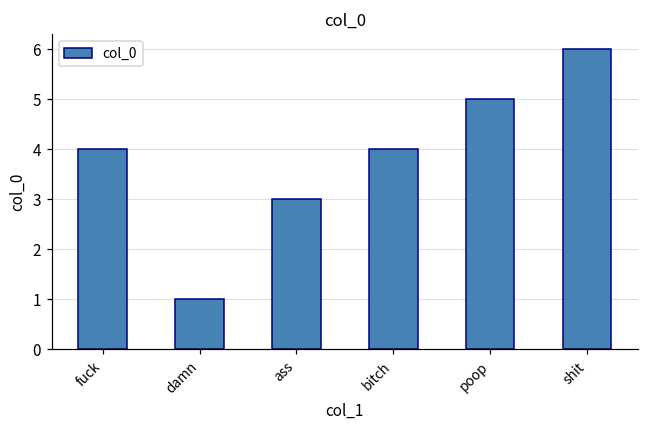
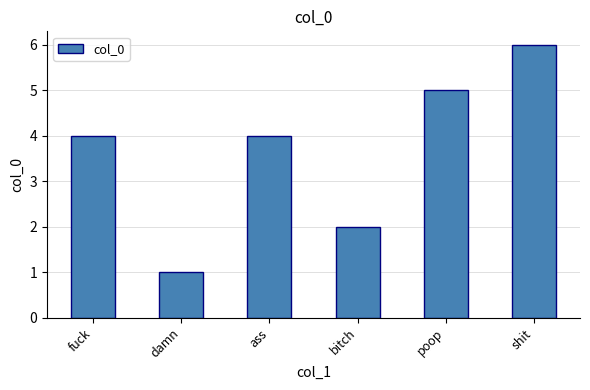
  {
    "fuck": 4,
    "damn": 1,
-   "ass": 3,
-   "bitch": 4,
+   "ass": 4,
+   "bitch": 2,
    "poop": 5,
    "shit": 6
  }
